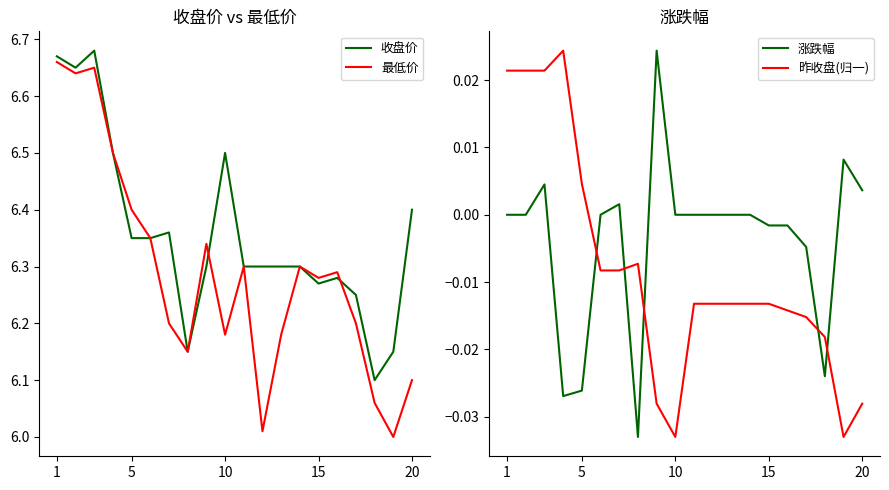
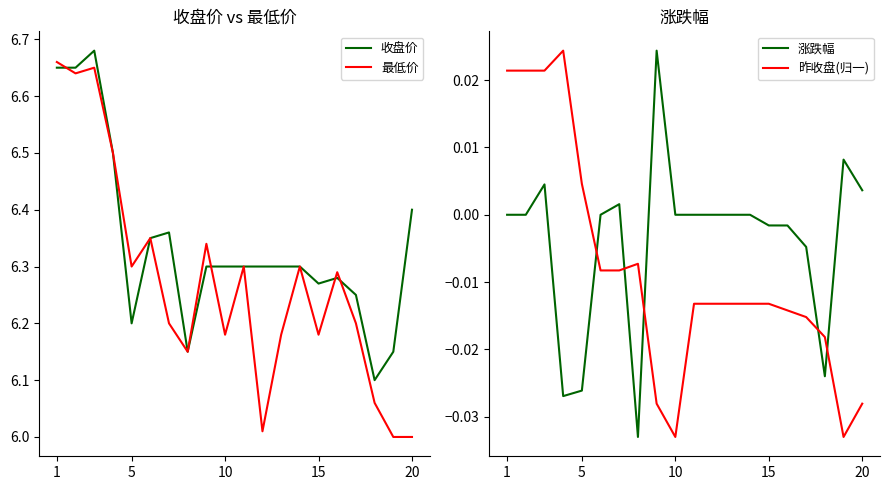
  {
    "收盘价 vs 最低价": {
      "收盘价": {
-       "1": 6.67,
-       "5": 6.35,
-       "10": 6.5,
+       "1": 6.65,
+       "5": 6.20,
+       "10": 6.3,
        "15": 6.27,
        "20": 6.40
      },
      "最低价": {
        "1": 6.66,
-       "5": 6.4,
+       "5": 6.3,
        "10": 6.18,
-       "15": 6.28,
-       "20": 6.1
+       "15": 6.18,
+       "20": 6.0
      }
    },
    "涨跌幅": {
      "涨跌幅": {
        "1": 0.000,
        "5": -0.026,
        "10": 0.000,
        "15": -0.002,
        "20": 0.004
      },
      "昨收盘(归一)": {
        "1": 0.021,
        "5": 0.005,
        "10": -0.033,
        "15": -0.013,
        "20": -0.028
      }
    }
  }
